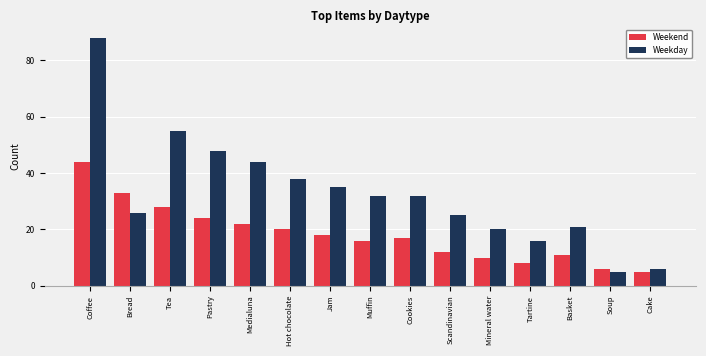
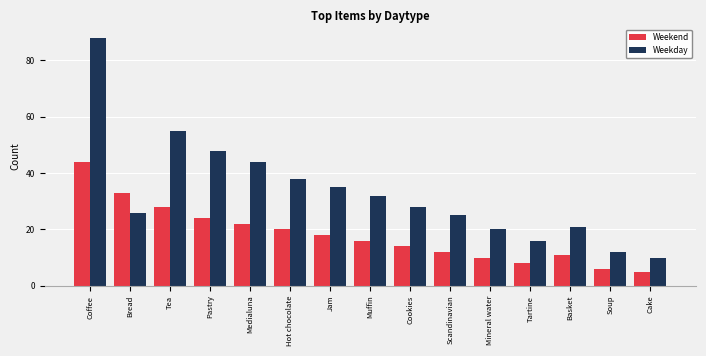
  {
    "Weekend": {
      "Coffee": 44,
      "Bread": 33,
      "Tea": 28,
      "Pastry": 24,
      "Medialuna": 22,
      "Hot chocolate": 20,
      "Jam": 18,
      "Muffin": 16,
-     "Cookies": 17,
+     "Cookies": 14,
      "Scandinavian": 12,
      "Mineral water": 10,
      "Tartine": 8,
      "Basket": 11,
      "Soup": 6,
      "Cake": 5
    },
    "Weekday": {
      "Coffee": 88,
      "Bread": 26,
      "Tea": 55,
      "Pastry": 48,
      "Medialuna": 44,
      "Hot chocolate": 38,
      "Jam": 35,
      "Muffin": 32,
-     "Cookies": 32,
+     "Cookies": 28,
      "Scandinavian": 25,
      "Mineral water": 20,
      "Tartine": 16,
      "Basket": 21,
-     "Soup": 5,
-     "Cake": 6
+     "Soup": 12,
+     "Cake": 10
    }
  }
